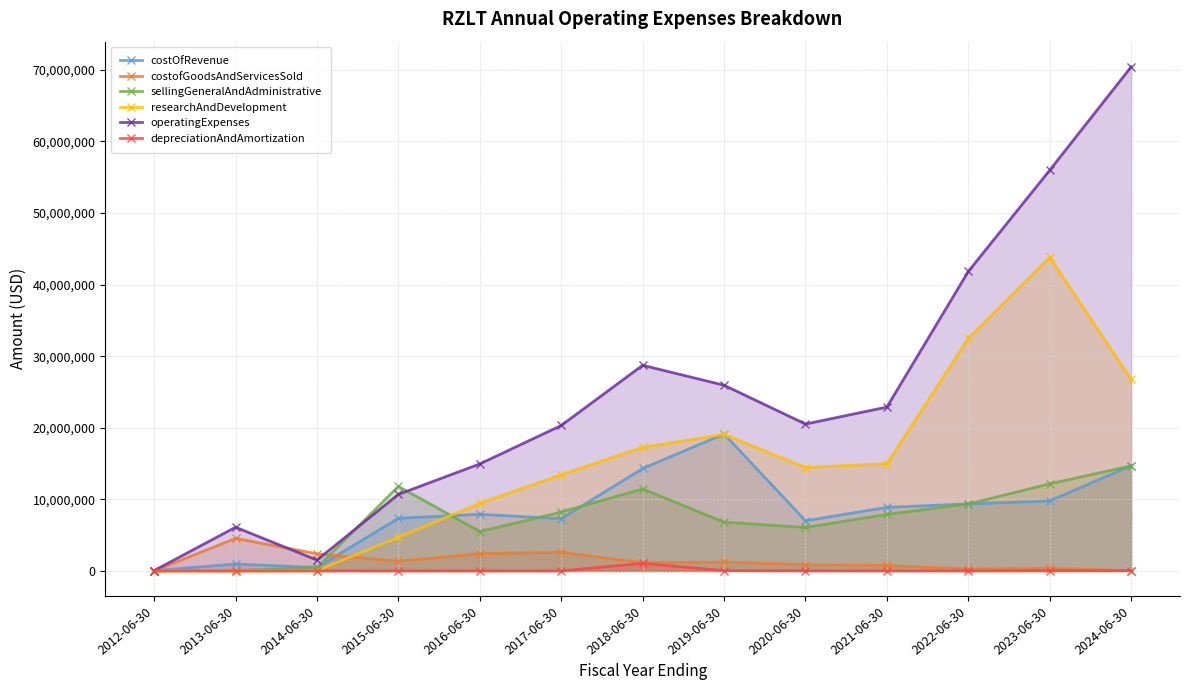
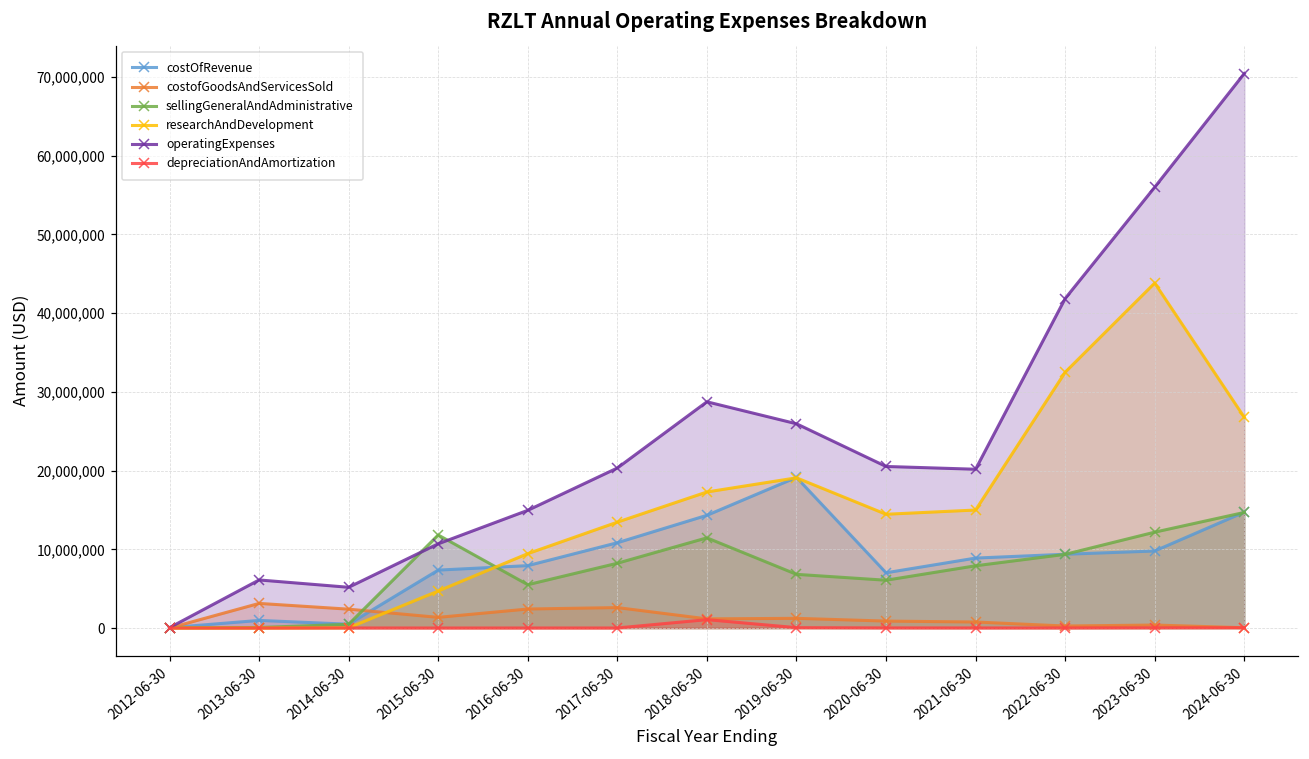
  {
    "costOfRevenue": {
      "2013-06-30": "1,000,000",
      "2015-06-30": "7,000,000",
      "2016-06-30": "8,000,000",
-     "2017-06-30": "7,000,000",
+     "2017-06-30": "11,000,000",
      "2018-06-30": "14,000,000",
      "2020-06-30": "7,000,000",
      "2021-06-30": "9,000,000",
      "2023-06-30": "10,000,000"
    },
    "costofGoodsAndServicesSold": {
-     "2013-06-30": "5,000,000",
+     "2013-06-30": "3,000,000",
      "2014-06-30": "2,000,000",
      "2015-06-30": "1,000,000",
      "2016-06-30": "2,000,000",
      "2017-06-30": "3,000,000",
      "2019-06-30": "1,000,000",
      "2020-06-30": "1,000,000",
      "2021-06-30": "1,000,000"
    },
    "sellingGeneralAndAdministrative": {
      "2015-06-30": "12,000,000",
      "2016-06-30": "6,000,000",
      "2017-06-30": "8,000,000",
      "2018-06-30": "11,000,000",
      "2019-06-30": "7,000,000",
      "2020-06-30": "6,000,000",
      "2021-06-30": "8,000,000",
      "2023-06-30": "12,000,000"
    },
    "researchAndDevelopment": {
      "2015-06-30": "5,000,000",
      "2016-06-30": "9,000,000",
      "2017-06-30": "13,000,000",
      "2018-06-30": "17,000,000",
      "2020-06-30": "14,000,000",
      "2021-06-30": "15,000,000",
      "2022-06-30": "32,000,000",
      "2023-06-30": "44,000,000",
      "2024-06-30": "27,000,000"
    },
    "operatingExpenses": {
      "2013-06-30": "6,000,000",
-     "2014-06-30": "2,000,000",
+     "2014-06-30": "5,000,000",
      "2015-06-30": "11,000,000",
      "2016-06-30": "15,000,000",
      "2017-06-30": "20,000,000",
      "2018-06-30": "29,000,000",
      "2019-06-30": "26,000,000",
      "2020-06-30": "21,000,000",
-     "2021-06-30": "23,000,000",
+     "2021-06-30": "20,000,000",
      "2022-06-30": "42,000,000",
      "2023-06-30": "56,000,000",
      "2024-06-30": "70,000,000"
    },
    "depreciationAndAmortization": {
      "2015-06-30": "0",
      "2016-06-30": "0",
      "2017-06-30": "0",
      "2019-06-30": "0",
      "2020-06-30": "0",
      "2021-06-30": "0"
    }
  }
